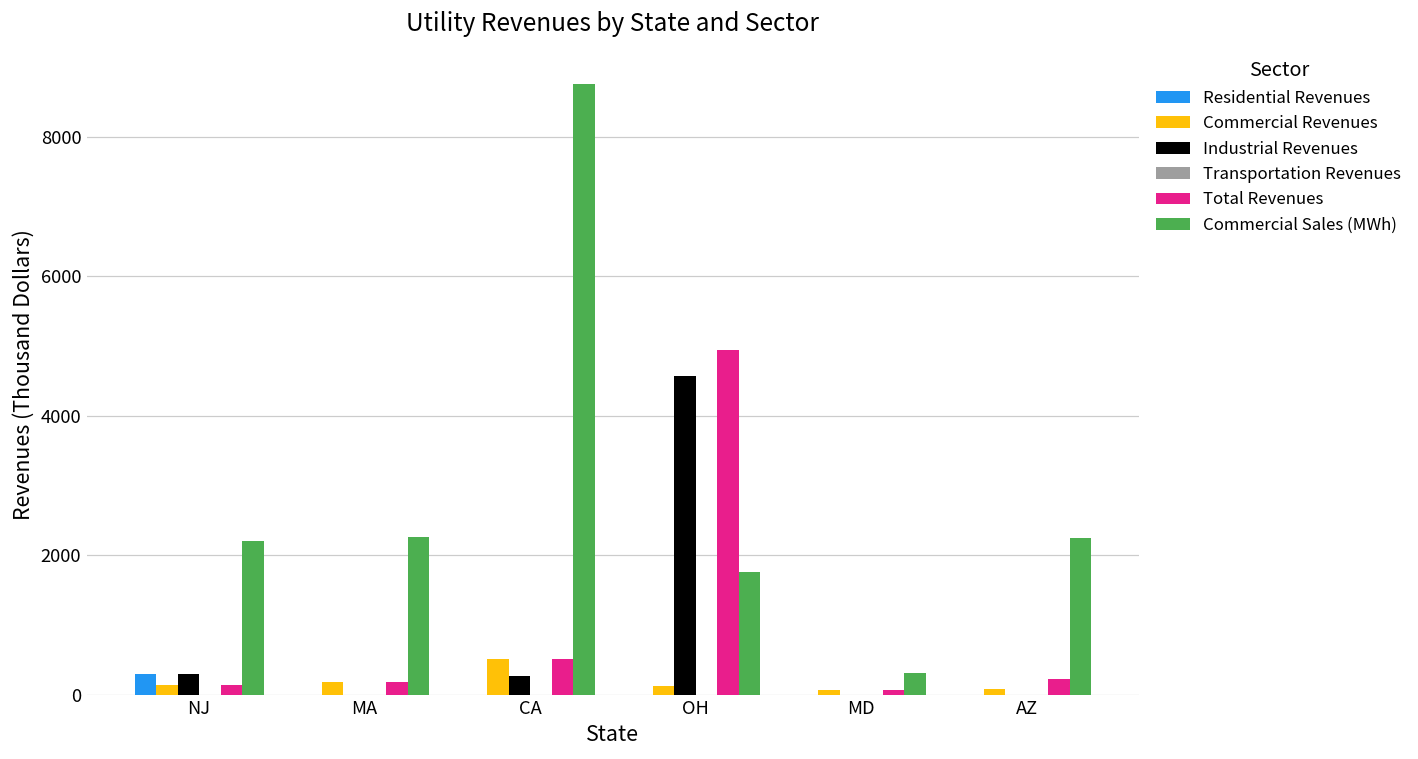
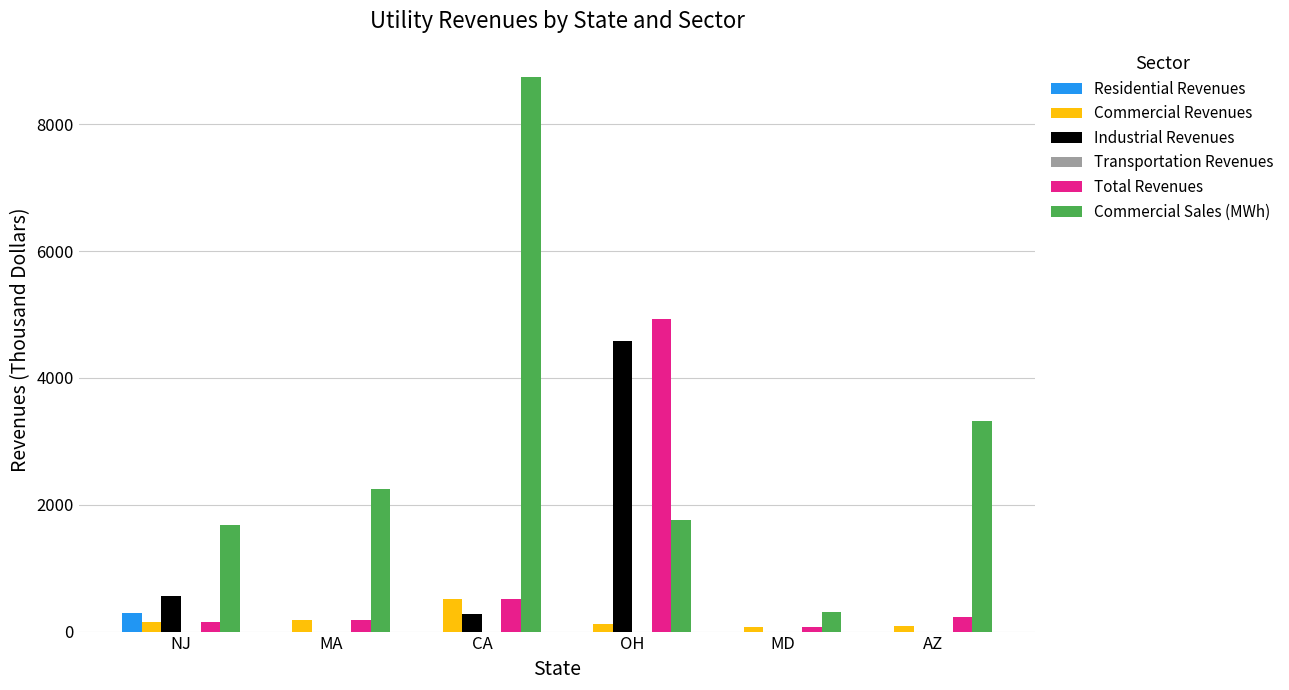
  {
    "Residential Revenues": {
      "NJ": 300,
      "MA": 0,
      "CA": 0,
      "OH": 0,
      "MD": 0,
      "AZ": 0
    },
    "Commercial Revenues": {
      "NJ": 100,
      "MA": 200,
      "CA": 500,
      "OH": 100,
      "MD": 100,
      "AZ": 100
    },
    "Industrial Revenues": {
-     "NJ": 300,
+     "NJ": 600,
      "MA": 0,
      "CA": 300,
      "OH": 4600,
      "MD": 0,
      "AZ": 0
    },
    "Transportation Revenues": {
      "NJ": 0,
      "MA": 0,
      "CA": 0,
      "OH": 0,
      "MD": 0,
      "AZ": 0
    },
    "Total Revenues": {
      "NJ": 100,
      "MA": 200,
      "CA": 500,
      "OH": 4900,
      "MD": 100,
      "AZ": 200
    },
    "Commercial Sales (MWh)": {
-     "NJ": 2200,
+     "NJ": 1700,
      "MA": 2300,
      "CA": 8800,
      "OH": 1800,
      "MD": 300,
-     "AZ": 2300
+     "AZ": 3300
    }
  }
